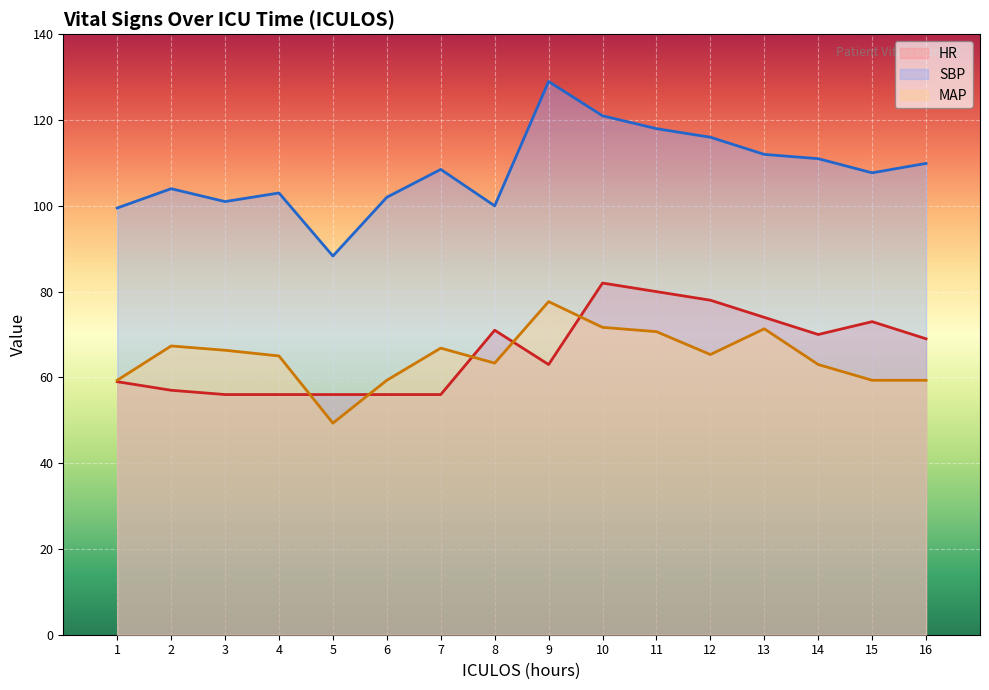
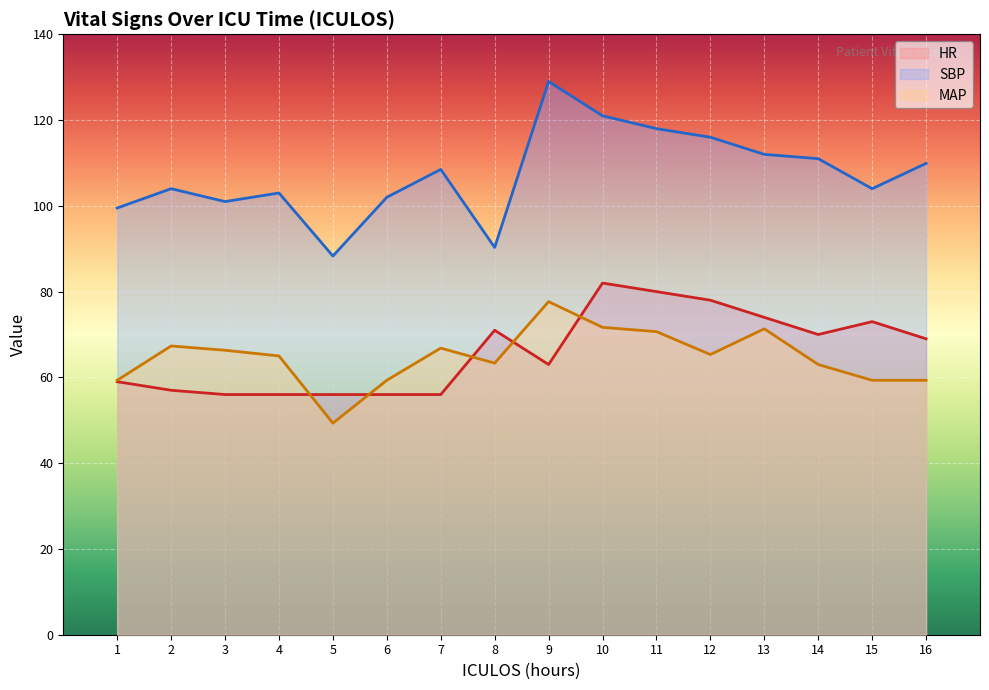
  {
    "SBP": {
      "1": 100,
      "2": 104,
      "3": 101,
      "4": 103,
      "5": 88,
      "6": 102,
      "7": 109,
-     "8": 100,
+     "8": 90,
      "9": 129,
      "10": 121,
      "11": 118,
      "12": 116,
      "13": 112,
      "14": 111,
-     "15": 108,
+     "15": 104,
      "16": 110
    }
  }
